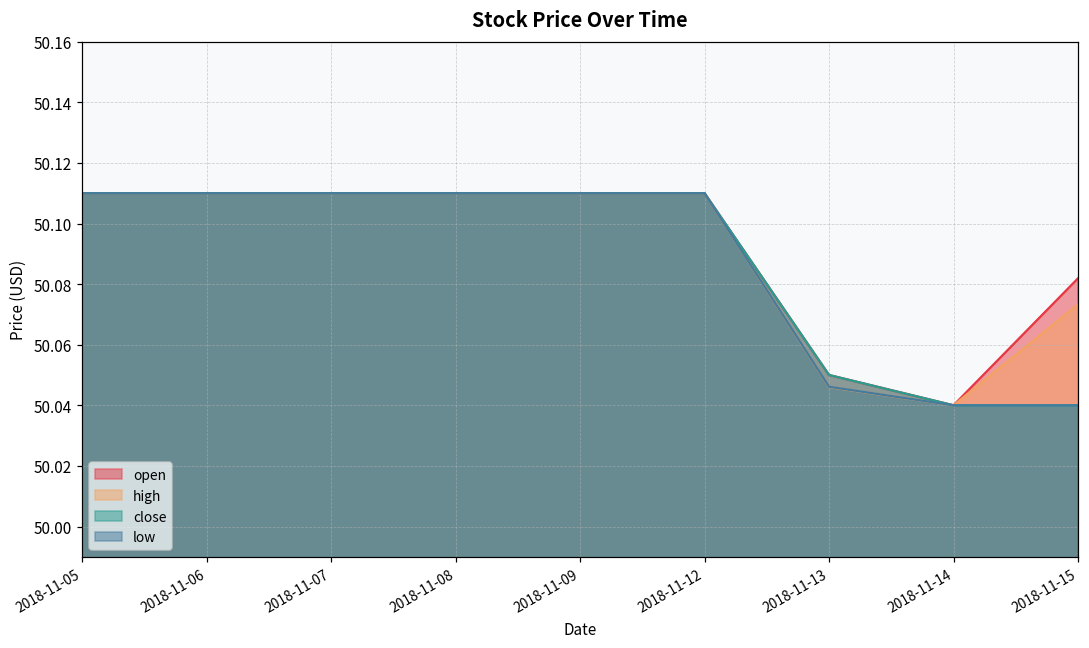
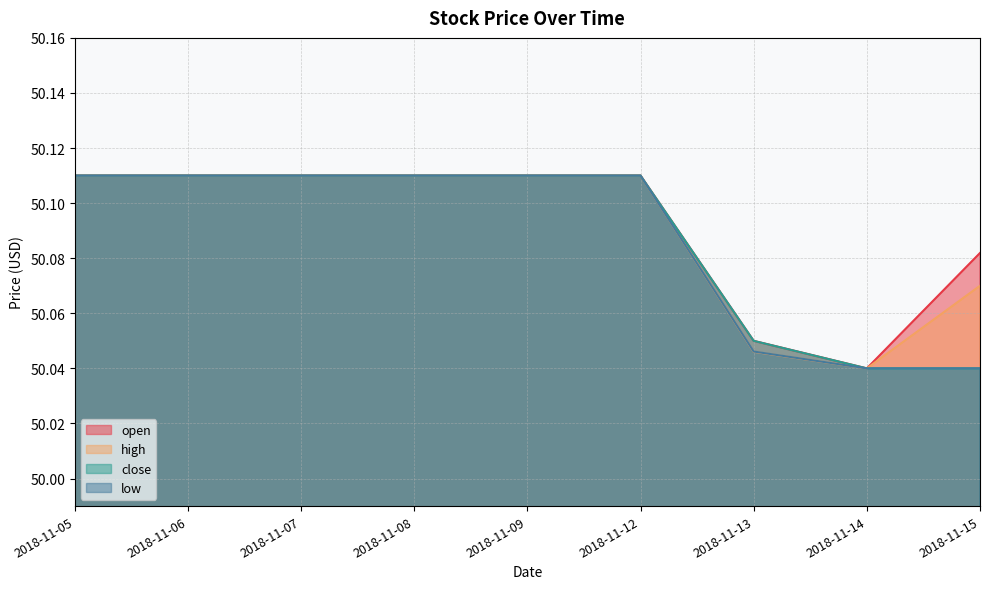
  {
    "open": {
      "2018-11-15": 50.082
    },
    "high": {
-     "2018-11-15": 50.073
+     "2018-11-15": 50.070
    }
  }
